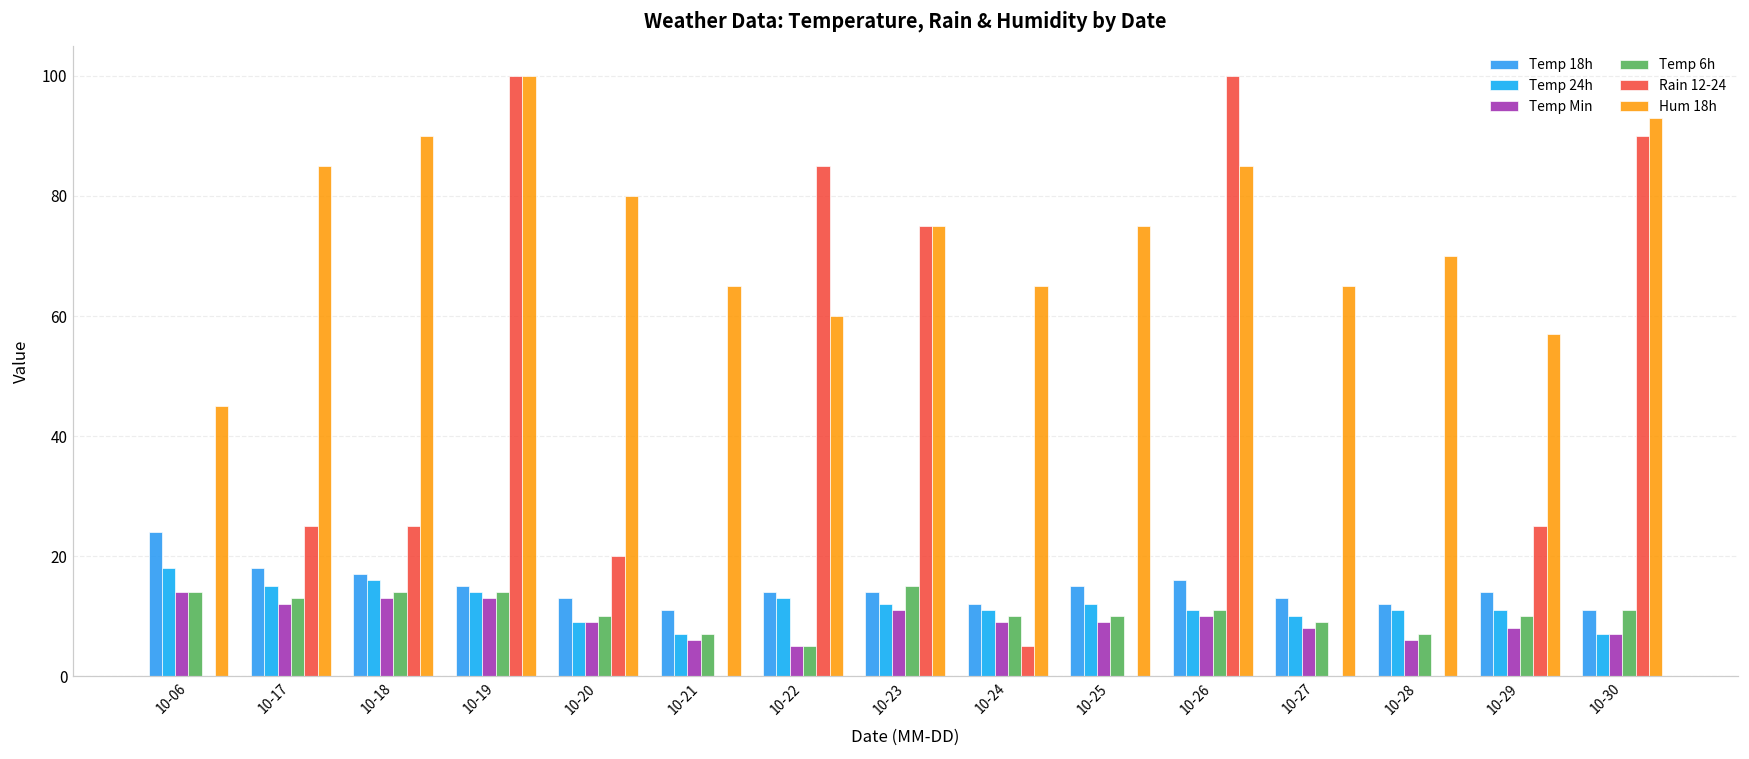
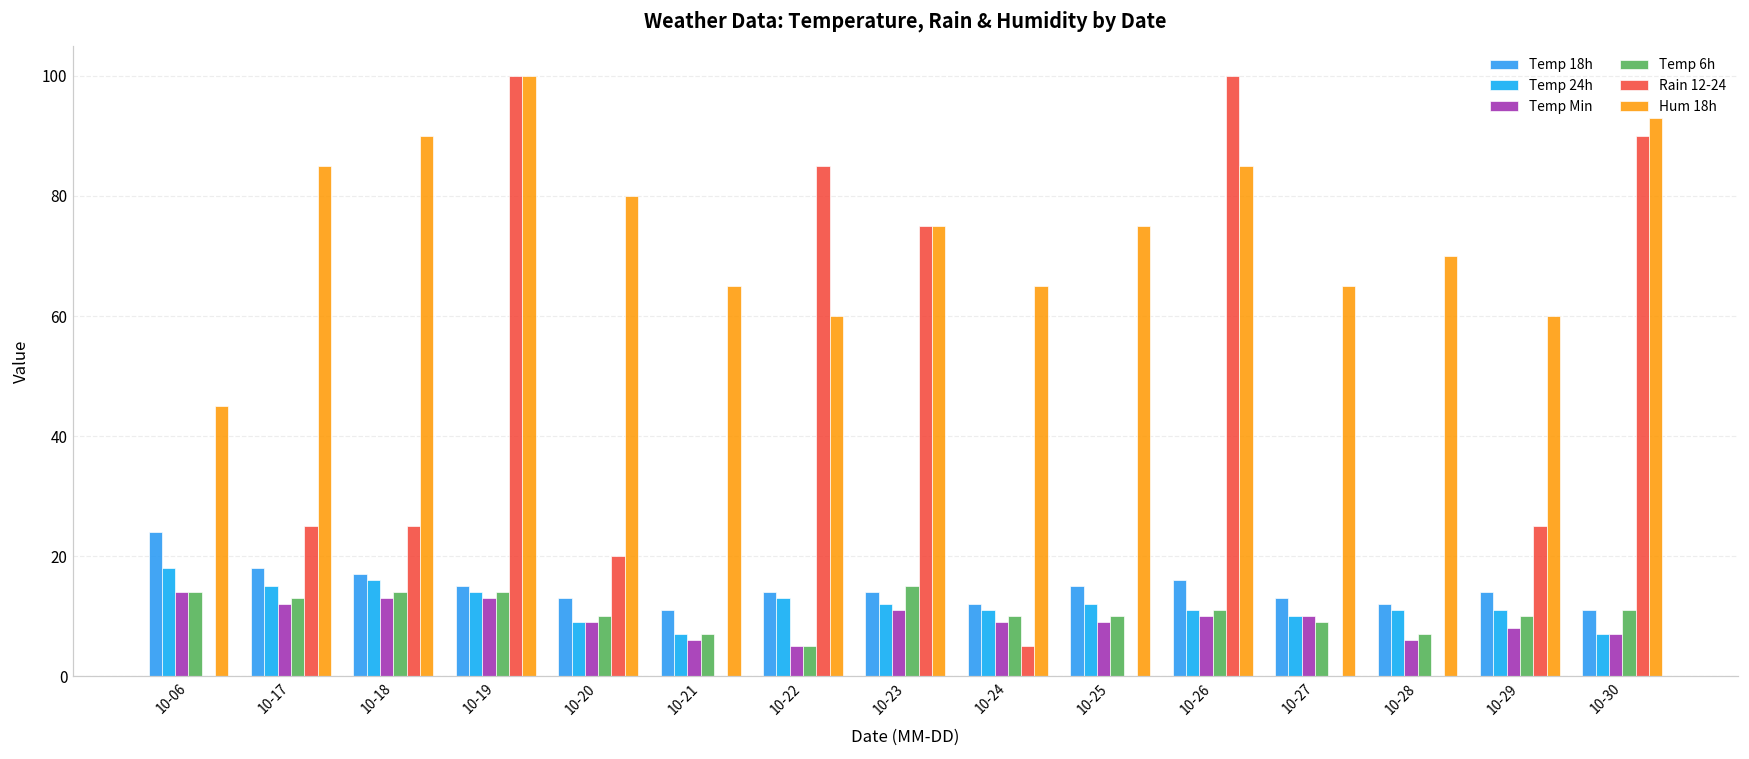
  {
    "Temp Min": {
      "10-06": 14,
      "10-17": 12,
      "10-18": 13,
      "10-19": 13,
      "10-20": 9,
      "10-21": 6,
      "10-22": 5,
      "10-23": 11,
      "10-24": 9,
      "10-25": 9,
      "10-26": 10,
-     "10-27": 8,
+     "10-27": 10,
      "10-28": 6,
      "10-29": 8,
      "10-30": 7
    },
    "Temp 6h": {
      "10-06": 14,
      "10-17": 13,
      "10-18": 14,
      "10-19": 14,
      "10-20": 10,
      "10-21": 7,
      "10-22": 5,
      "10-23": 15,
      "10-24": 10,
      "10-25": 10,
      "10-26": 11,
      "10-27": 9,
      "10-28": 7,
      "10-29": 10,
      "10-30": 11
    },
    "Rain 12-24": {
      "10-06": 0,
      "10-17": 25,
      "10-18": 25,
      "10-19": 100,
      "10-20": 20,
      "10-21": 0,
      "10-22": 85,
      "10-23": 75,
      "10-24": 5,
      "10-25": 0,
      "10-26": 100,
      "10-27": 0,
      "10-28": 0,
      "10-29": 25,
      "10-30": 90
    },
    "Hum 18h": {
      "10-06": 45,
      "10-17": 85,
      "10-18": 90,
      "10-19": 100,
      "10-20": 80,
      "10-21": 65,
      "10-22": 60,
      "10-23": 75,
      "10-24": 65,
      "10-25": 75,
      "10-26": 85,
      "10-27": 65,
      "10-28": 70,
-     "10-29": 57,
+     "10-29": 60,
      "10-30": 93
    }
  }
